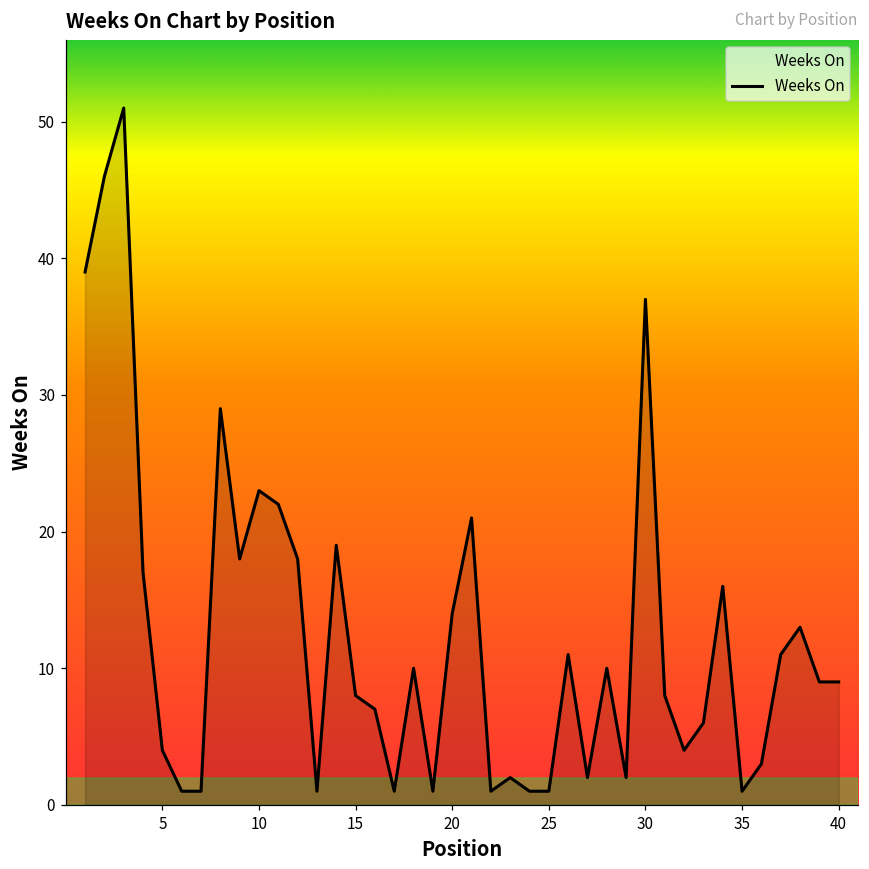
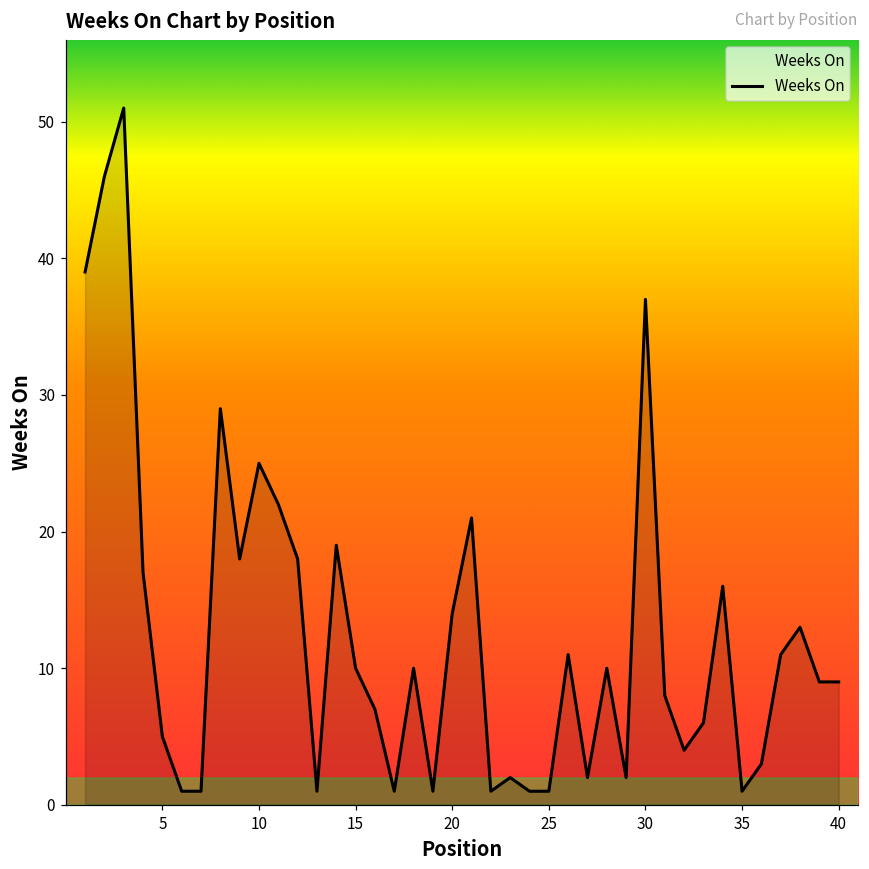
  {
-   "5": 4,
-   "10": 23,
-   "15": 8,
+   "5": 5,
+   "10": 25,
+   "15": 10,
    "20": 14,
    "30": 37,
    "40": 9
  }
